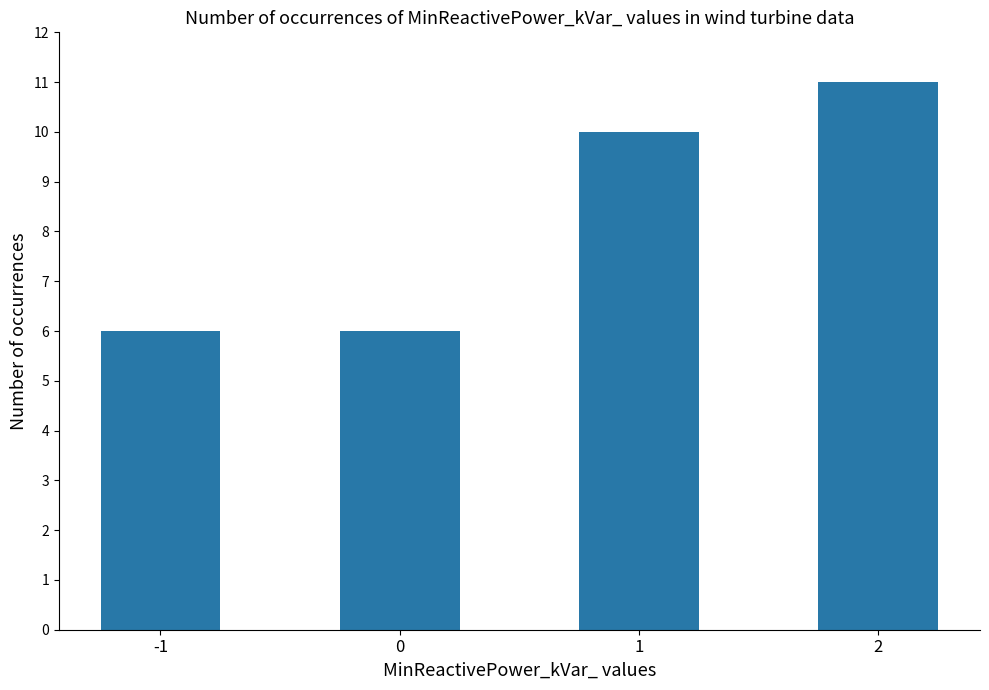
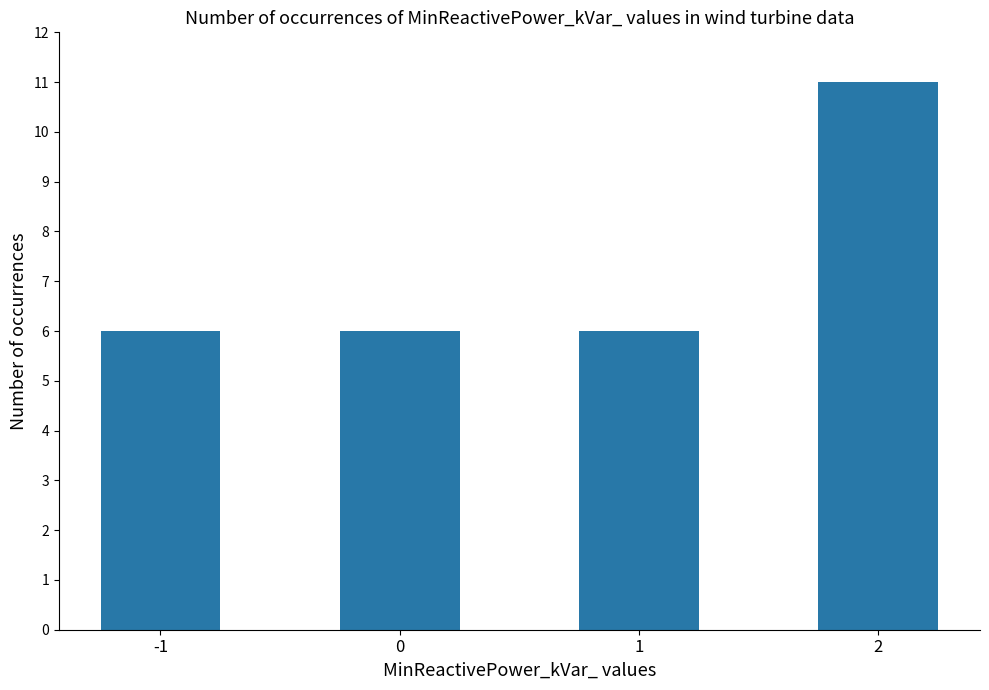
  {
    "-1": 6,
    "0": 6,
-   "1": 10,
+   "1": 6,
    "2": 11
  }
